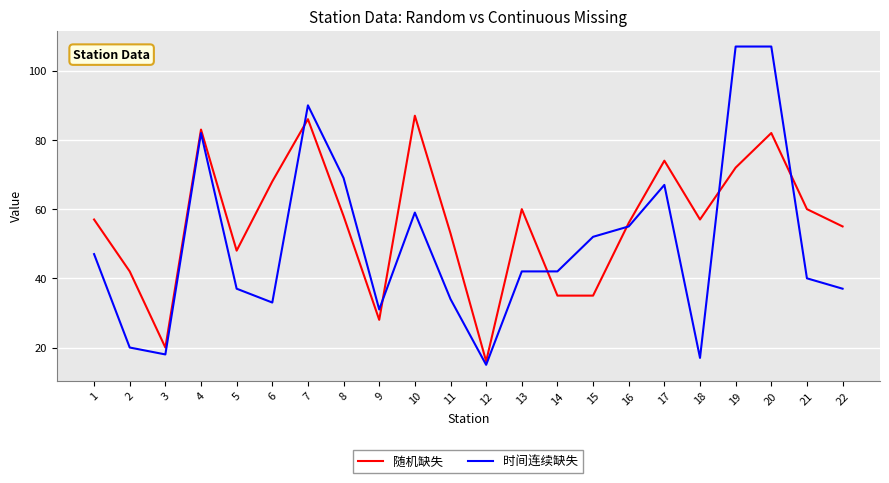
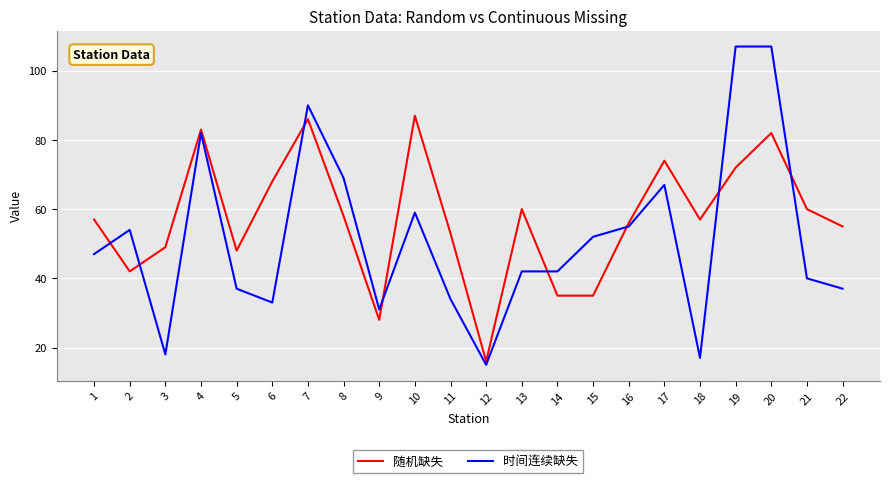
  {
    "随机缺失": {
      "1": 57,
      "2": 42,
-     "3": 20,
+     "3": 49,
      "4": 83,
      "5": 48,
      "6": 68,
      "7": 86,
      "8": 58,
      "9": 28,
      "10": 87,
      "11": 53,
      "12": 16,
      "13": 60,
      "14": 35,
      "15": 35,
      "16": 56,
      "17": 74,
      "18": 57,
      "19": 72,
      "20": 82,
      "21": 60,
      "22": 55
    },
    "时间连续缺失": {
      "1": 47,
-     "2": 20,
+     "2": 54,
      "3": 18,
      "4": 82,
      "5": 37,
      "6": 33,
      "7": 90,
      "8": 69,
      "9": 31,
      "10": 59,
      "11": 34,
      "12": 15,
      "13": 42,
      "14": 42,
      "15": 52,
      "16": 55,
      "17": 67,
      "18": 17,
      "19": 107,
      "20": 107,
      "21": 40,
      "22": 37
    }
  }
